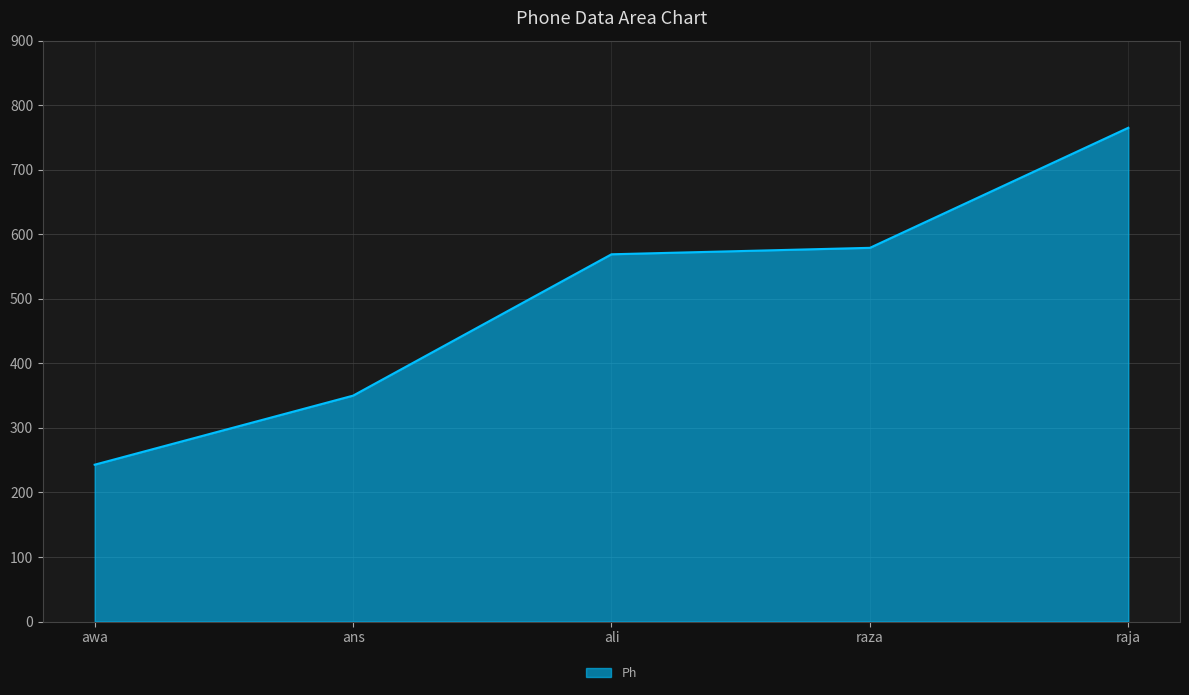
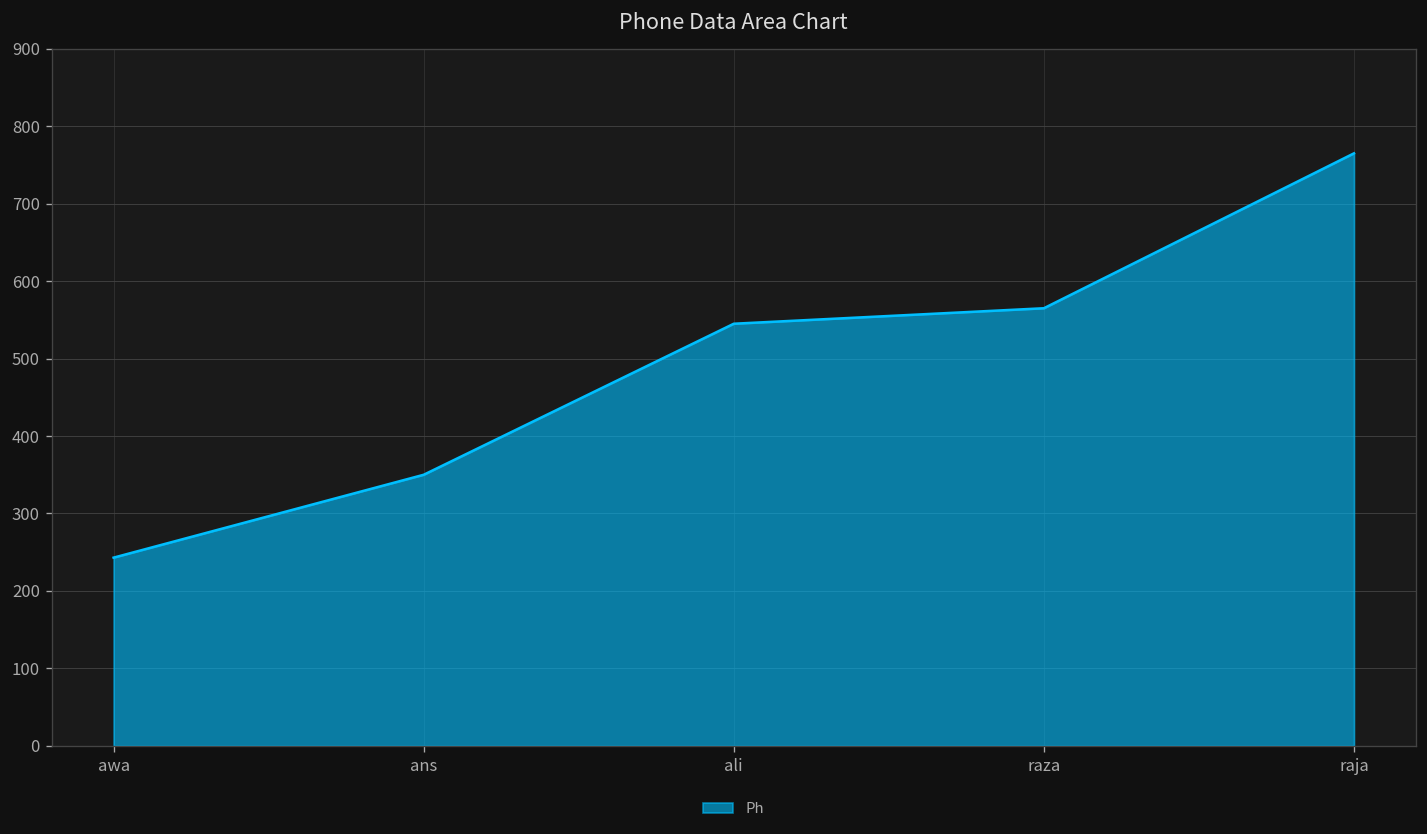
  {
    "awa": 240,
    "ans": 350,
-   "ali": 570,
-   "raza": 580,
+   "ali": 550,
+   "raza": 570,
    "raja": 770
  }
